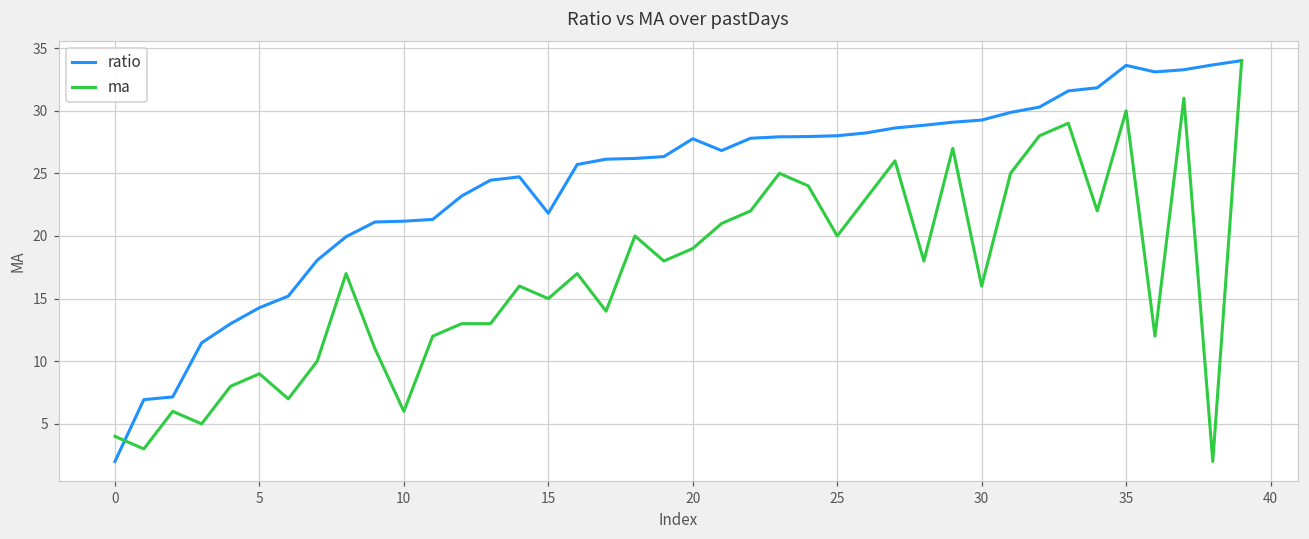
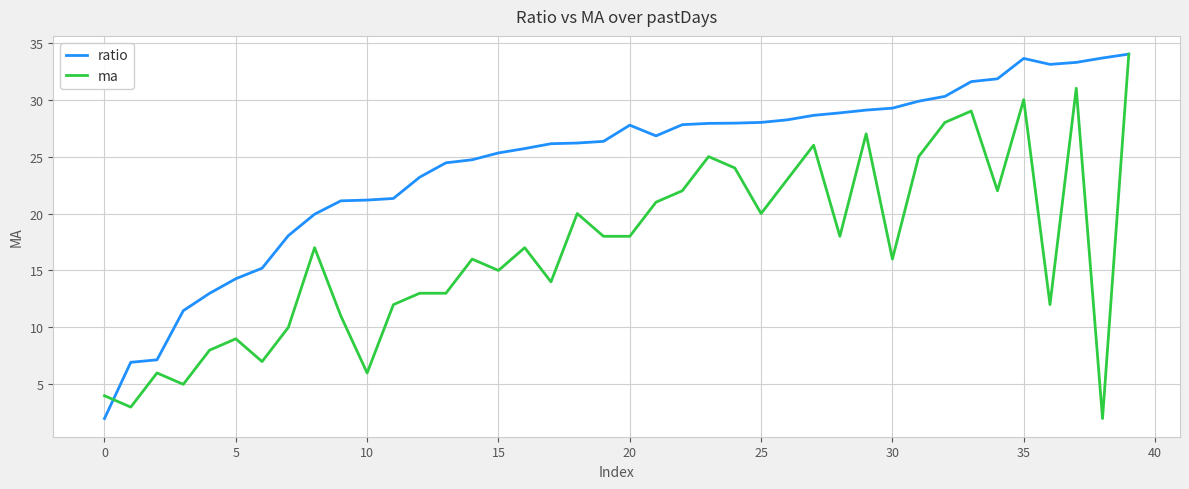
  {
    "ratio": {
      "0": 2.0,
      "5": 14.3,
      "10": 21.2,
-     "15": 21.8,
+     "15": 25.3,
      "20": 27.8,
      "25": 28.0,
      "30": 29.3,
      "35": 33.6
    },
    "ma": {
      "0": 4,
      "5": 9,
      "10": 6,
      "15": 15,
-     "20": 19,
+     "20": 18,
      "25": 20,
      "30": 16,
      "35": 30
    }
  }
